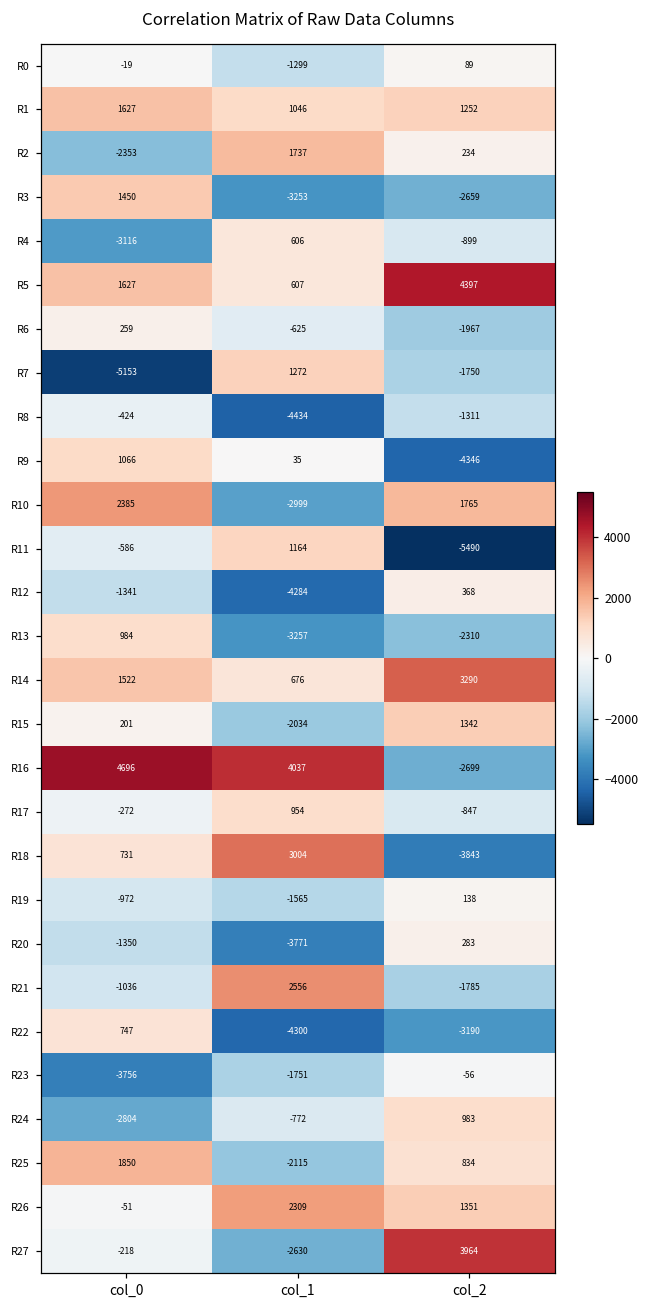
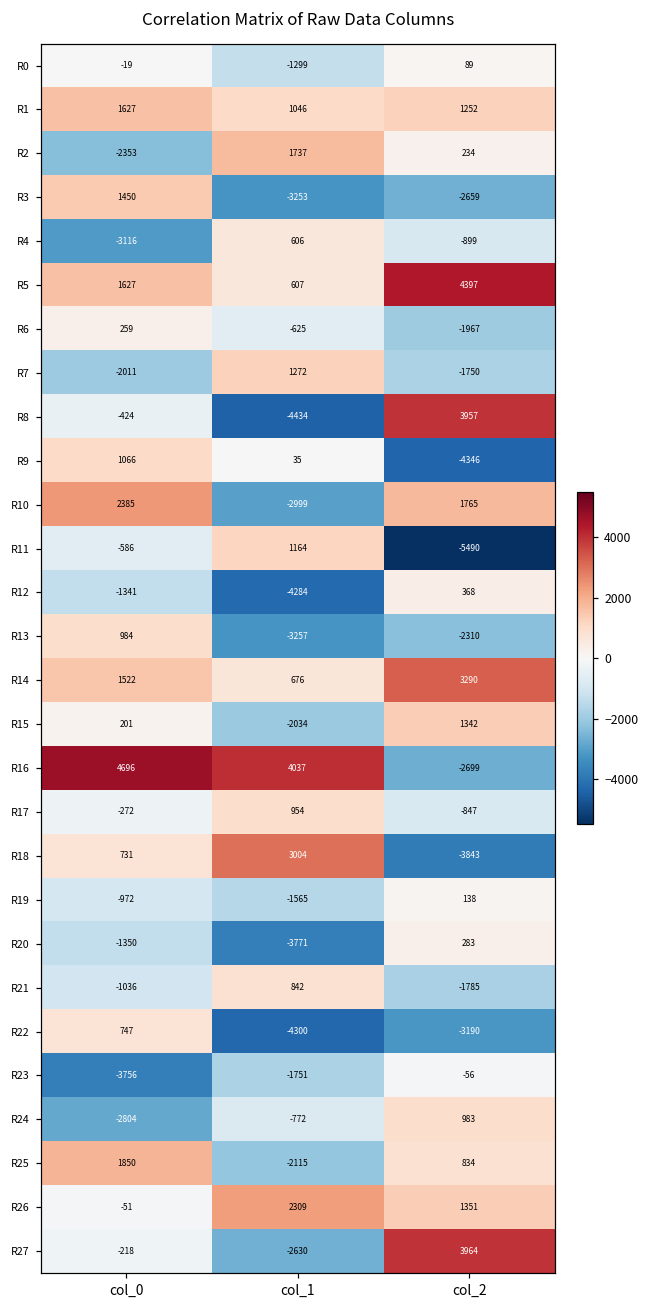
  {
    "R0": {
      "col_0": -19,
      "col_1": -1299,
      "col_2": 89
    },
    "R1": {
      "col_0": 1627,
      "col_1": 1046,
      "col_2": 1252
    },
    "R2": {
      "col_0": -2353,
      "col_1": 1737,
      "col_2": 234
    },
    "R3": {
      "col_0": 1450,
      "col_1": -3253,
      "col_2": -2659
    },
    "R4": {
      "col_0": -3116,
      "col_1": 606,
      "col_2": -899
    },
    "R5": {
      "col_0": 1627,
      "col_1": 607,
      "col_2": 4397
    },
    "R6": {
      "col_0": 259,
      "col_1": -625,
      "col_2": -1967
    },
    "R7": {
-     "col_0": -5153,
+     "col_0": -2011,
      "col_1": 1272,
      "col_2": -1750
    },
    "R8": {
      "col_0": -424,
      "col_1": -4434,
-     "col_2": -1311
+     "col_2": 3957
    },
    "R9": {
      "col_0": 1066,
      "col_1": 35,
      "col_2": -4346
    },
    "R10": {
      "col_0": 2385,
      "col_1": -2999,
      "col_2": 1765
    },
    "R11": {
      "col_0": -586,
      "col_1": 1164,
      "col_2": -5490
    },
    "R12": {
      "col_0": -1341,
      "col_1": -4284,
      "col_2": 368
    },
    "R13": {
      "col_0": 984,
      "col_1": -3257,
      "col_2": -2310
    },
    "R14": {
      "col_0": 1522,
      "col_1": 676,
      "col_2": 3290
    },
    "R15": {
      "col_0": 201,
      "col_1": -2034,
      "col_2": 1342
    },
    "R16": {
      "col_0": 4696,
      "col_1": 4037,
      "col_2": -2699
    },
    "R17": {
      "col_0": -272,
      "col_1": 954,
      "col_2": -847
    },
    "R18": {
      "col_0": 731,
      "col_1": 3004,
      "col_2": -3843
    },
    "R19": {
      "col_0": -972,
      "col_1": -1565,
      "col_2": 138
    },
    "R20": {
      "col_0": -1350,
      "col_1": -3771,
      "col_2": 283
    },
    "R21": {
      "col_0": -1036,
-     "col_1": 2556,
+     "col_1": 842,
      "col_2": -1785
    },
    "R22": {
      "col_0": 747,
      "col_1": -4300,
      "col_2": -3190
    },
    "R23": {
      "col_0": -3756,
      "col_1": -1751,
      "col_2": -56
    },
    "R24": {
      "col_0": -2804,
      "col_1": -772,
      "col_2": 983
    },
    "R25": {
      "col_0": 1850,
      "col_1": -2115,
      "col_2": 834
    },
    "R26": {
      "col_0": -51,
      "col_1": 2309,
      "col_2": 1351
    },
    "R27": {
      "col_0": -218,
      "col_1": -2630,
      "col_2": 3964
    }
  }
